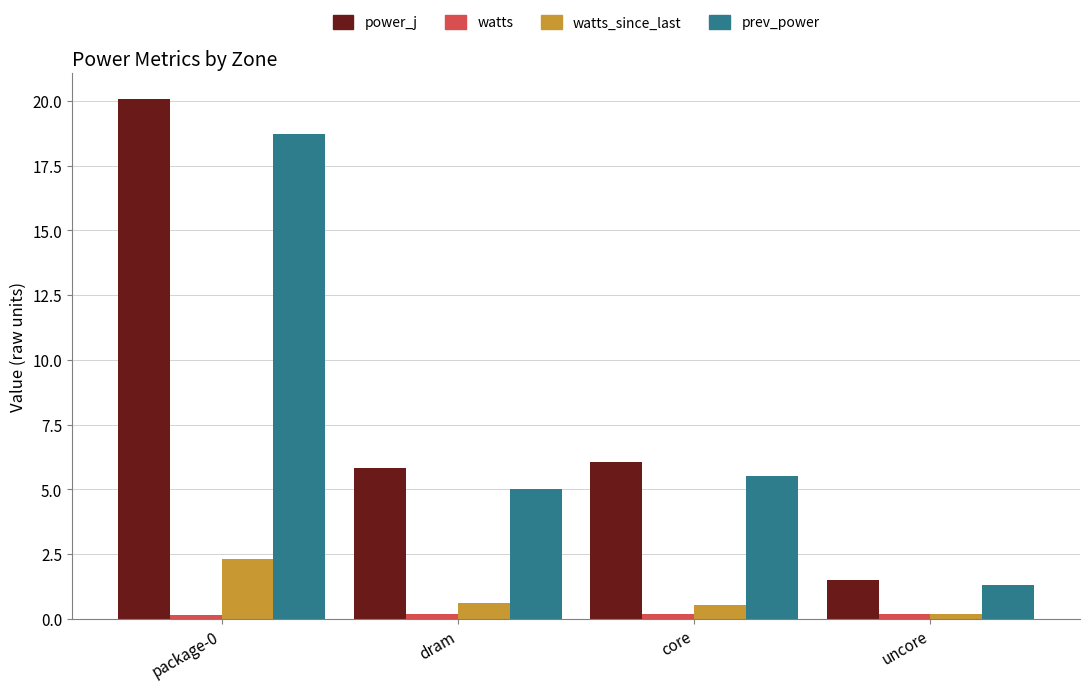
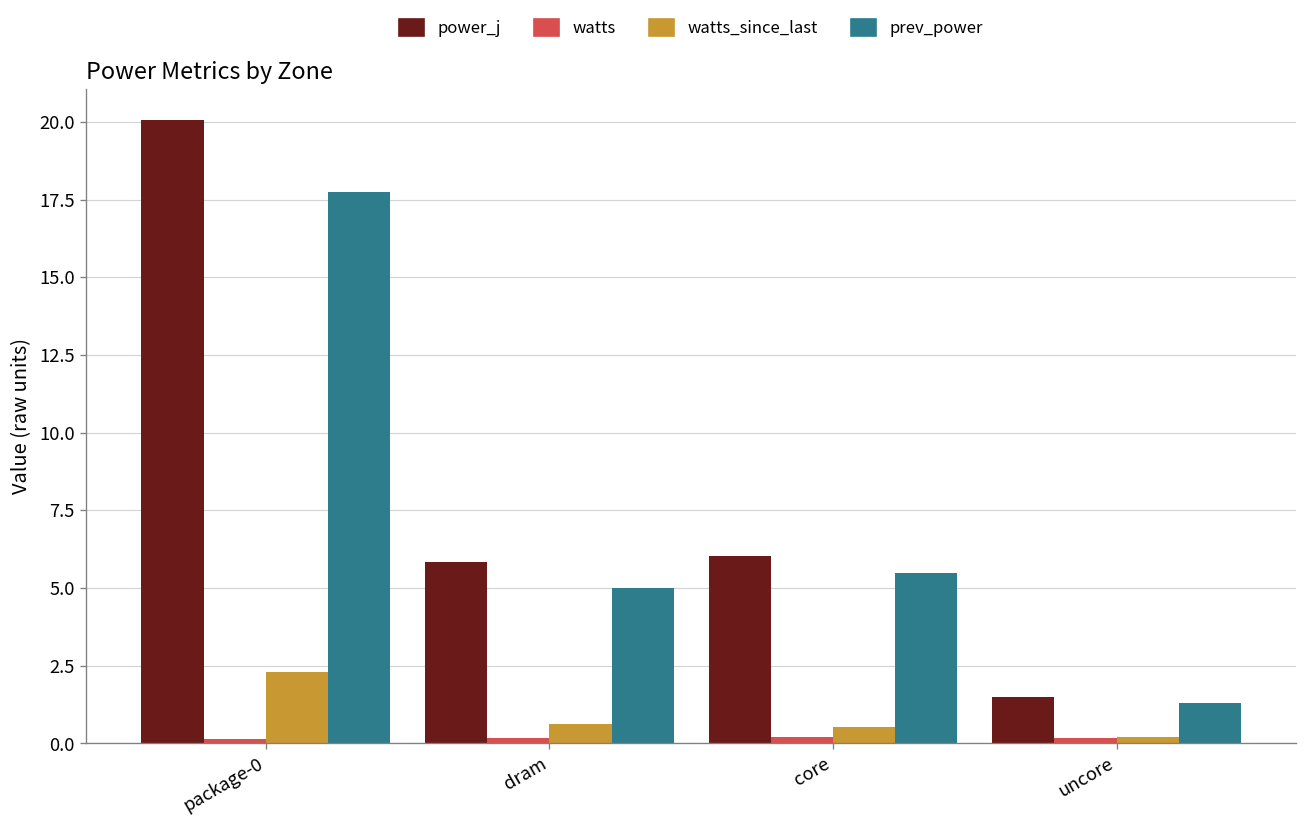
  {
    "power_j": {
      "package-0": 20.1,
      "dram": 5.8,
      "core": 6.0,
      "uncore": 1.5
    },
    "watts": {
      "package-0": 0.2,
      "dram": 0.2,
      "core": 0.2,
      "uncore": 0.2
    },
    "watts_since_last": {
      "package-0": 2.3,
      "dram": 0.6,
      "core": 0.5,
      "uncore": 0.2
    },
    "prev_power": {
-     "package-0": 18.7,
+     "package-0": 17.8,
      "dram": 5.0,
      "core": 5.5,
      "uncore": 1.3
    }
  }
